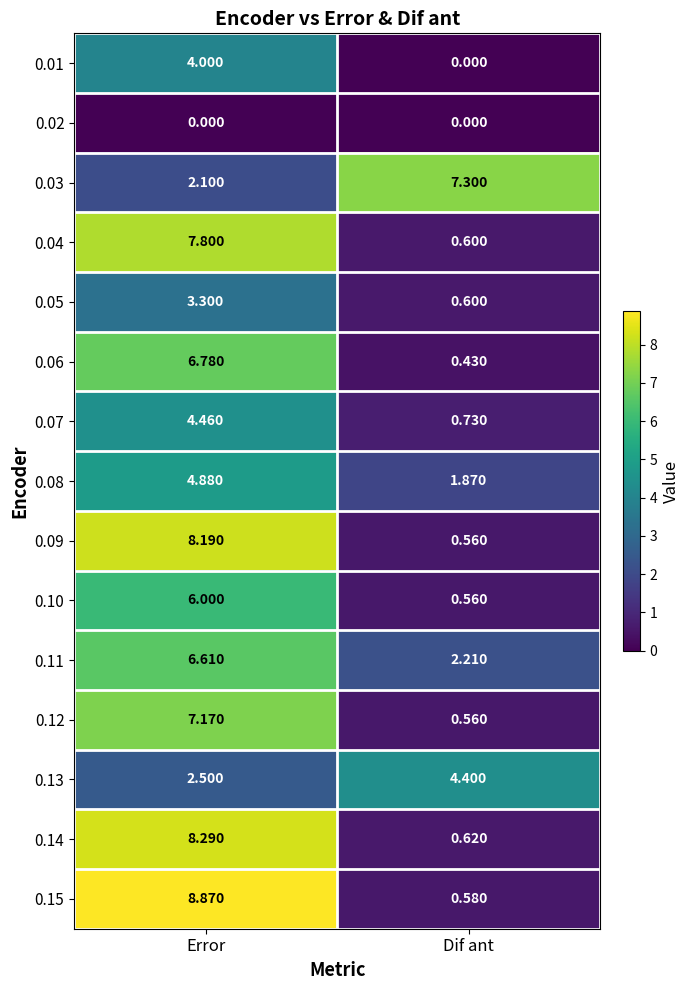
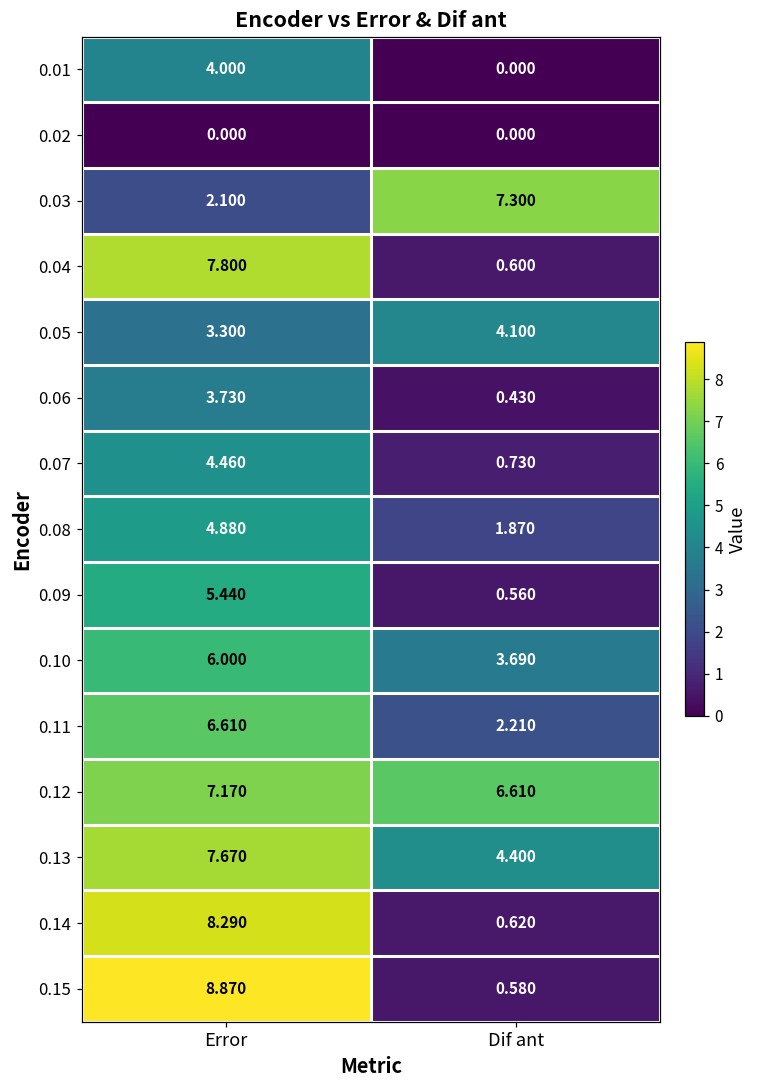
  {
    "0.01": {
      "Error": 4.000,
      "Dif ant": 0.000
    },
    "0.02": {
      "Error": 0.000,
      "Dif ant": 0.000
    },
    "0.03": {
      "Error": 2.100,
      "Dif ant": 7.300
    },
    "0.04": {
      "Error": 7.800,
      "Dif ant": 0.600
    },
    "0.05": {
      "Error": 3.300,
-     "Dif ant": 0.600
+     "Dif ant": 4.100
    },
    "0.06": {
-     "Error": 6.780,
+     "Error": 3.730,
      "Dif ant": 0.430
    },
    "0.07": {
      "Error": 4.460,
      "Dif ant": 0.730
    },
    "0.08": {
      "Error": 4.880,
      "Dif ant": 1.870
    },
    "0.09": {
-     "Error": 8.190,
+     "Error": 5.440,
      "Dif ant": 0.560
    },
    "0.10": {
      "Error": 6.000,
-     "Dif ant": 0.560
+     "Dif ant": 3.690
    },
    "0.11": {
      "Error": 6.610,
      "Dif ant": 2.210
    },
    "0.12": {
      "Error": 7.170,
-     "Dif ant": 0.560
+     "Dif ant": 6.610
    },
    "0.13": {
-     "Error": 2.500,
+     "Error": 7.670,
      "Dif ant": 4.400
    },
    "0.14": {
      "Error": 8.290,
      "Dif ant": 0.620
    },
    "0.15": {
      "Error": 8.870,
      "Dif ant": 0.580
    }
  }
